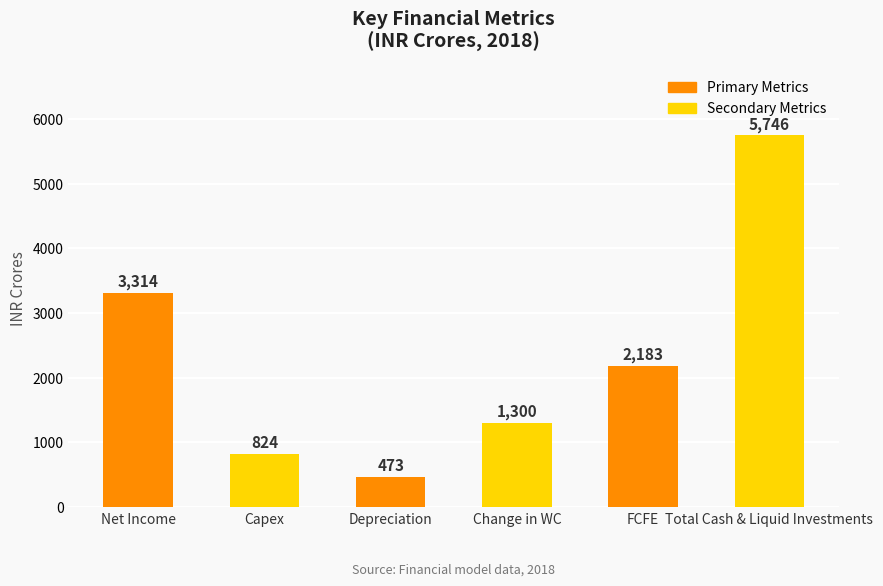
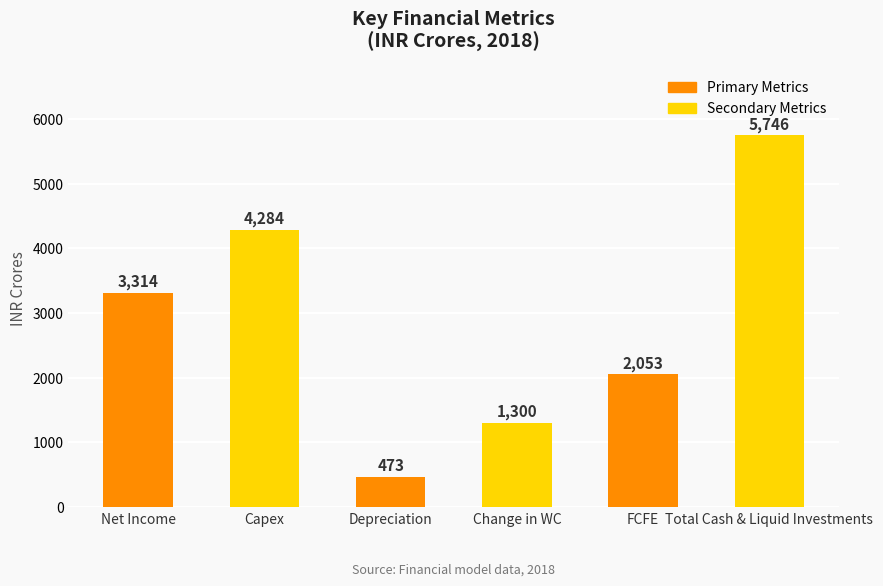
  {
    "Net Income": "3,314",
-   "Capex": "824",
+   "Capex": "4,284",
    "Depreciation": "473",
    "Change in WC": "1,300",
-   "FCFE": "2,183",
+   "FCFE": "2,053",
    "Total Cash & Liquid Investments": "5,746"
  }
